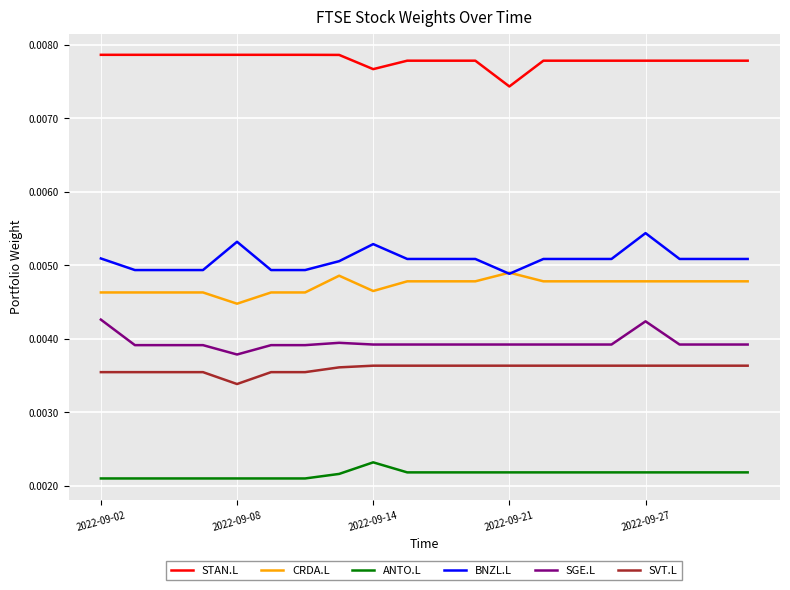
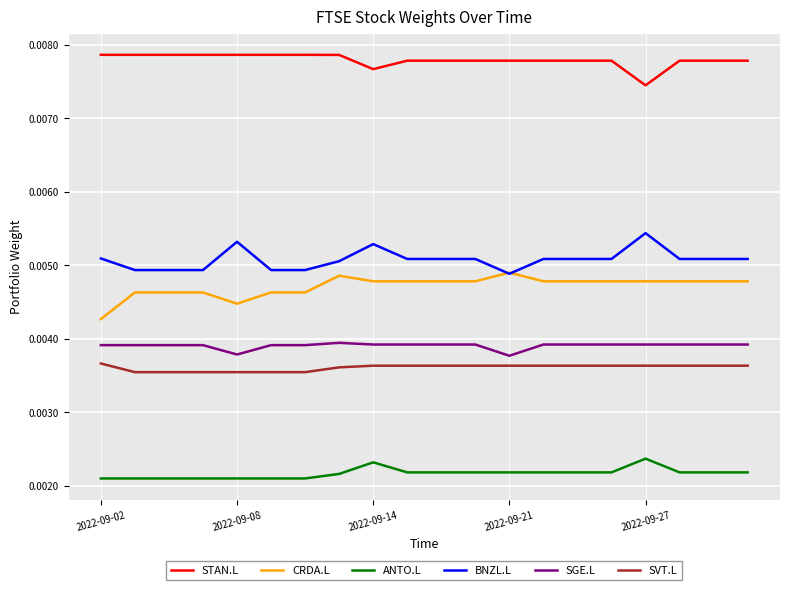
  {
    "STAN.L": {
      "2022-09-02": 0.0079,
      "2022-09-08": 0.0079,
      "2022-09-14": 0.0077,
-     "2022-09-21": 0.0074,
-     "2022-09-27": 0.0078
+     "2022-09-21": 0.0078,
+     "2022-09-27": 0.0074
    },
    "CRDA.L": {
-     "2022-09-02": 0.0046,
+     "2022-09-02": 0.0043,
      "2022-09-08": 0.0045,
-     "2022-09-14": 0.0046,
+     "2022-09-14": 0.0048,
      "2022-09-27": 0.0048
    },
    "ANTO.L": {
      "2022-09-02": 0.0021,
      "2022-09-08": 0.0021,
      "2022-09-14": 0.0023,
      "2022-09-21": 0.0022,
-     "2022-09-27": 0.0022
+     "2022-09-27": 0.0024
    },
    "BNZL.L": {
      "2022-09-02": 0.0051,
      "2022-09-08": 0.0053,
      "2022-09-14": 0.0053,
      "2022-09-27": 0.0054
    },
    "SGE.L": {
-     "2022-09-02": 0.0043,
+     "2022-09-02": 0.0039,
      "2022-09-08": 0.0038,
      "2022-09-14": 0.0039,
-     "2022-09-21": 0.0039,
-     "2022-09-27": 0.0042
+     "2022-09-21": 0.0038,
+     "2022-09-27": 0.0039
    },
    "SVT.L": {
-     "2022-09-02": 0.0035,
-     "2022-09-08": 0.0034,
+     "2022-09-02": 0.0037,
+     "2022-09-08": 0.0035,
      "2022-09-14": 0.0036,
      "2022-09-21": 0.0036,
      "2022-09-27": 0.0036
    }
  }
